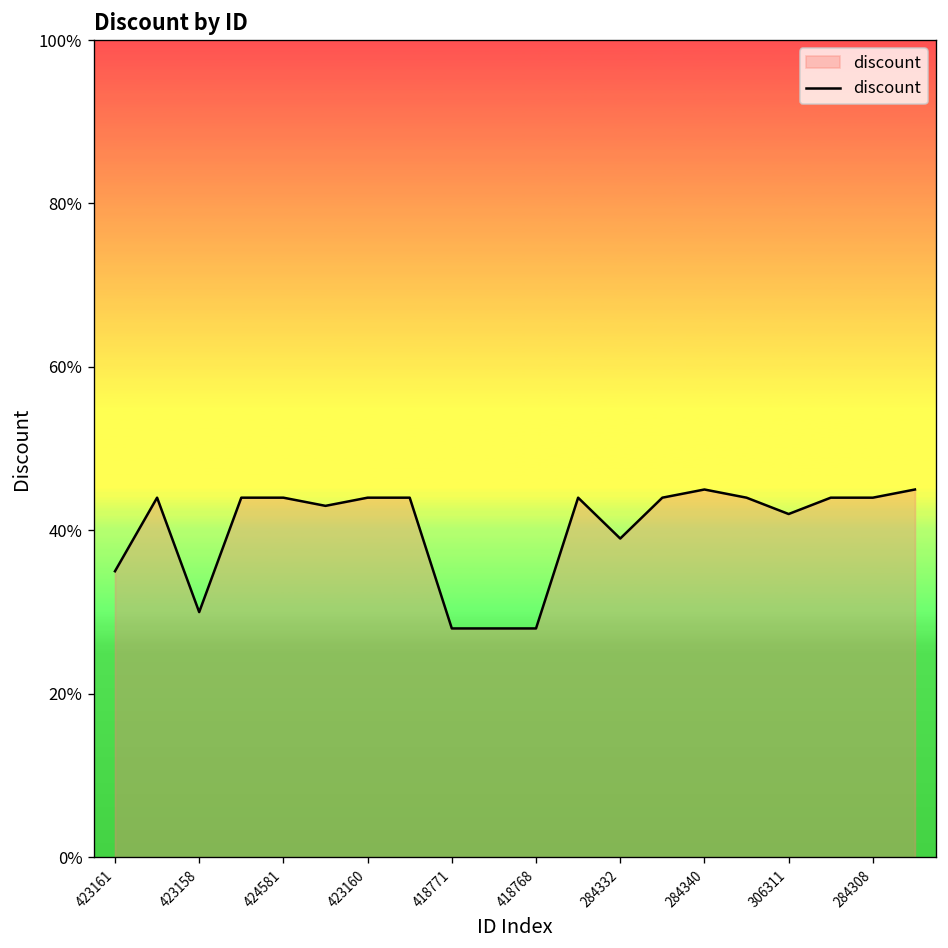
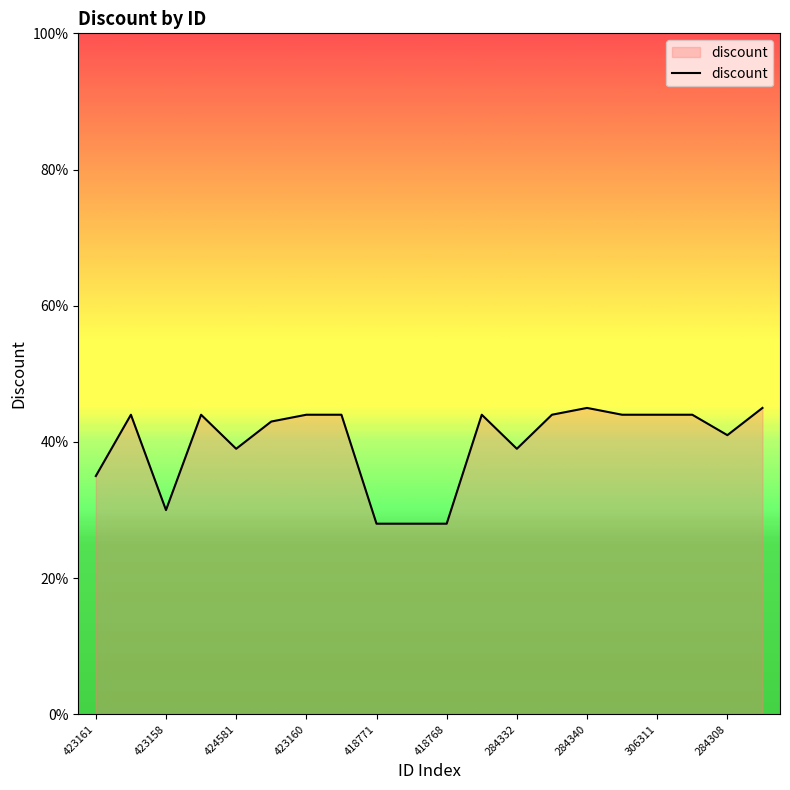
  {
    "423161": "35%",
    "423158": "30%",
-   "424581": "44%",
+   "424581": "39%",
    "423160": "44%",
    "418771": "28%",
    "418768": "28%",
    "284332": "39%",
    "284340": "45%",
-   "306311": "42%",
-   "284308": "44%"
+   "306311": "44%",
+   "284308": "41%"
  }
